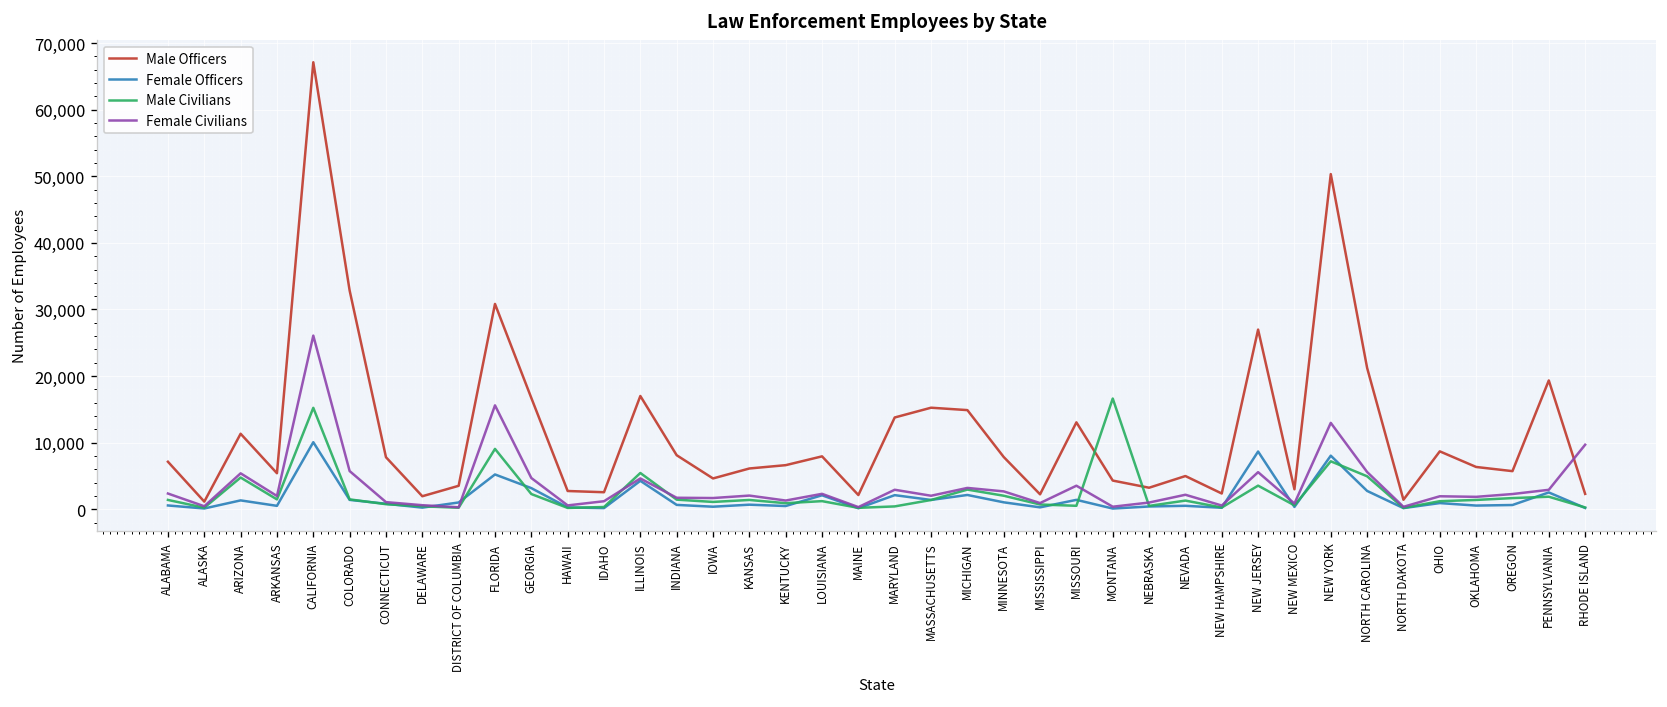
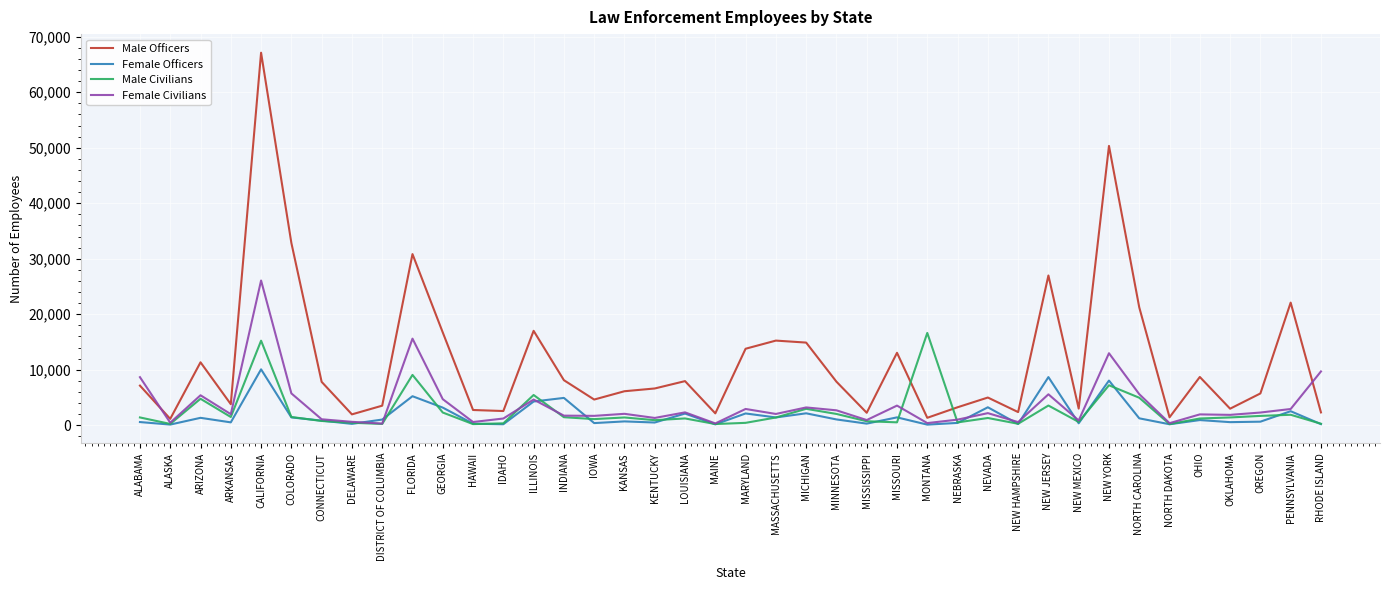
  {
    "Male Officers": {
      "ALABAMA": "7,000",
      "ALASKA": "1,000",
      "ARIZONA": "11,000",
-     "ARKANSAS": "5,000",
+     "ARKANSAS": "4,000",
      "CALIFORNIA": "67,000",
      "COLORADO": "33,000",
      "CONNECTICUT": "8,000",
      "DELAWARE": "2,000",
      "DISTRICT OF COLUMBIA": "4,000",
      "FLORIDA": "31,000",
      "GEORGIA": "17,000",
      "HAWAII": "3,000",
      "IDAHO": "3,000",
      "ILLINOIS": "17,000",
      "INDIANA": "8,000",
      "IOWA": "5,000",
      "KANSAS": "6,000",
      "KENTUCKY": "7,000",
      "LOUISIANA": "8,000",
      "MAINE": "2,000",
      "MARYLAND": "14,000",
      "MASSACHUSETTS": "15,000",
      "MICHIGAN": "15,000",
      "MINNESOTA": "8,000",
      "MISSISSIPPI": "2,000",
      "MISSOURI": "13,000",
-     "MONTANA": "4,000",
+     "MONTANA": "1,000",
      "NEBRASKA": "3,000",
      "NEVADA": "5,000",
      "NEW HAMPSHIRE": "2,000",
      "NEW JERSEY": "27,000",
      "NEW MEXICO": "3,000",
      "NEW YORK": "50,000",
      "NORTH CAROLINA": "21,000",
      "NORTH DAKOTA": "1,000",
      "OHIO": "9,000",
-     "OKLAHOMA": "6,000",
+     "OKLAHOMA": "3,000",
      "OREGON": "6,000",
-     "PENNSYLVANIA": "19,000",
+     "PENNSYLVANIA": "22,000",
      "RHODE ISLAND": "2,000"
    },
    "Female Officers": {
      "ALABAMA": "1,000",
      "ARIZONA": "1,000",
      "ARKANSAS": "1,000",
      "CALIFORNIA": "10,000",
      "DISTRICT OF COLUMBIA": "1,000",
      "FLORIDA": "5,000",
      "GEORGIA": "3,000",
-     "INDIANA": "1,000",
+     "INDIANA": "5,000",
      "IOWA": "0",
      "KANSAS": "1,000",
      "MARYLAND": "2,000",
      "MICHIGAN": "2,000",
      "MINNESOTA": "1,000",
      "MISSOURI": "1,000",
-     "NEVADA": "1,000",
+     "NEVADA": "3,000",
      "NEW JERSEY": "9,000",
      "NEW YORK": "8,000",
-     "NORTH CAROLINA": "3,000",
+     "NORTH CAROLINA": "1,000",
      "OKLAHOMA": "1,000",
      "OREGON": "1,000"
    },
    "Male Civilians": {
      "ALABAMA": "1,000",
      "ARIZONA": "5,000",
      "ARKANSAS": "1,000",
      "CALIFORNIA": "15,000",
      "FLORIDA": "9,000",
      "GEORGIA": "2,000",
      "ILLINOIS": "5,000",
      "IOWA": "1,000",
      "KANSAS": "1,000",
      "LOUISIANA": "1,000",
      "MARYLAND": "0",
      "MINNESOTA": "2,000",
      "MISSOURI": "1,000",
      "MONTANA": "17,000",
      "NEVADA": "1,000",
      "NEW JERSEY": "4,000",
      "NEW YORK": "7,000",
      "NORTH CAROLINA": "5,000",
      "OKLAHOMA": "1,000",
      "OREGON": "2,000",
      "PENNSYLVANIA": "2,000"
    },
    "Female Civilians": {
-     "ALABAMA": "2,000",
+     "ALABAMA": "9,000",
      "ARIZONA": "5,000",
      "ARKANSAS": "2,000",
      "CALIFORNIA": "26,000",
      "COLORADO": "6,000",
      "FLORIDA": "16,000",
      "GEORGIA": "5,000",
      "IDAHO": "1,000",
      "IOWA": "2,000",
      "KANSAS": "2,000",
      "MARYLAND": "3,000",
      "MASSACHUSETTS": "2,000",
      "MINNESOTA": "3,000",
      "MISSOURI": "4,000",
      "NEBRASKA": "1,000",
      "NEVADA": "2,000",
      "NEW JERSEY": "6,000",
      "NEW YORK": "13,000",
      "NORTH CAROLINA": "6,000",
      "OHIO": "2,000",
      "OKLAHOMA": "2,000",
      "OREGON": "2,000",
      "RHODE ISLAND": "10,000"
    }
  }
